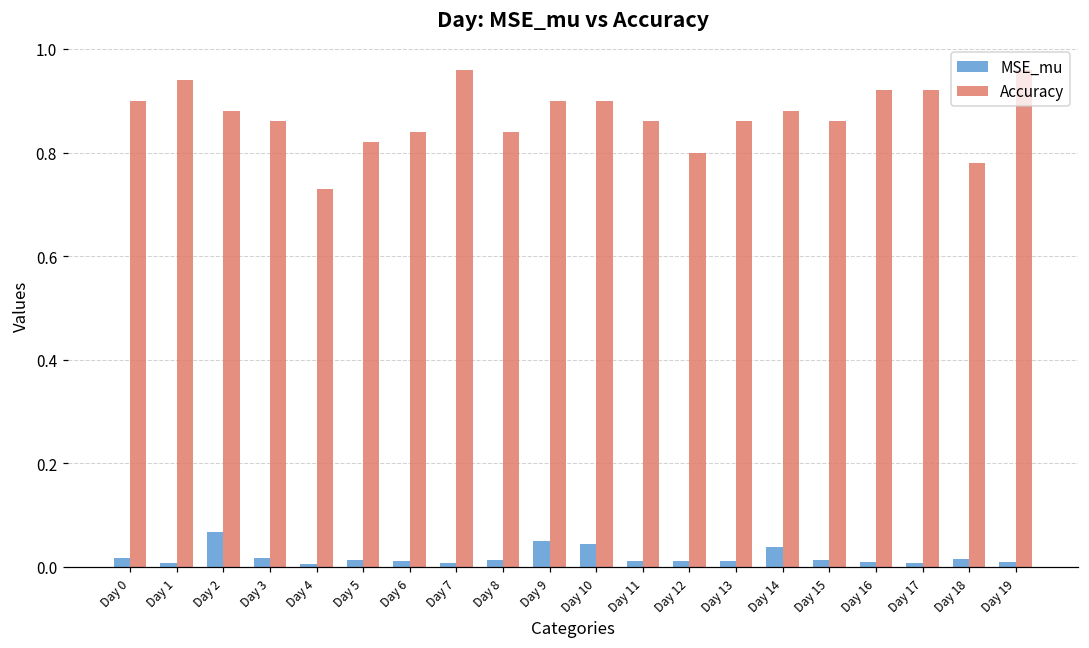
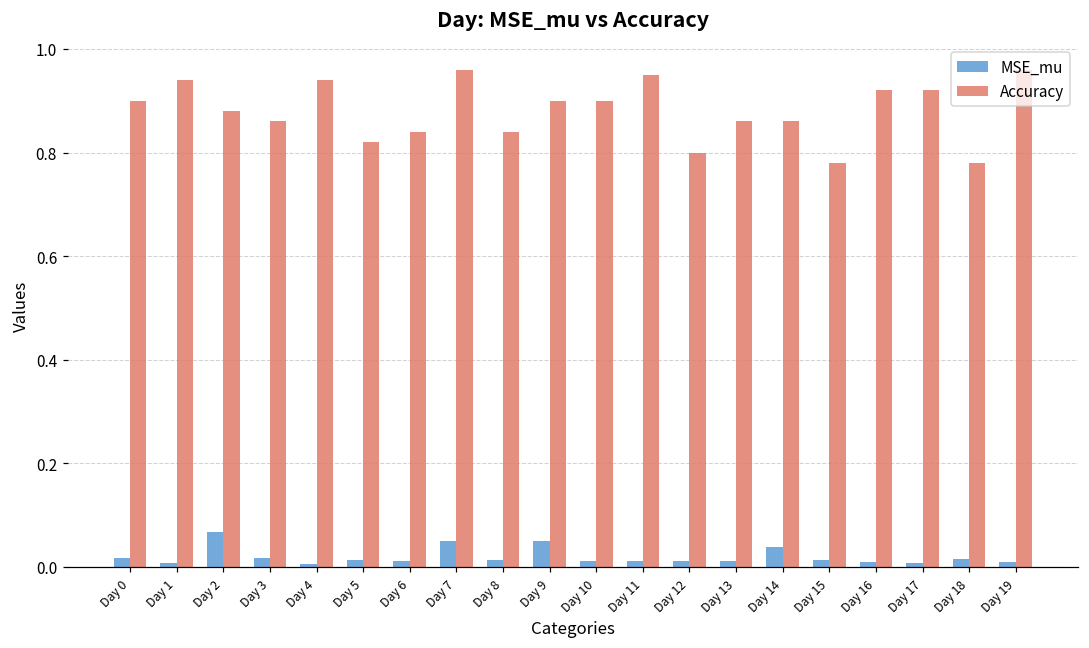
  {
    "MSE_mu": {
      "Day 0": 0.02,
      "Day 1": 0.01,
      "Day 2": 0.07,
      "Day 3": 0.02,
      "Day 4": 0.01,
      "Day 5": 0.01,
      "Day 6": 0.01,
-     "Day 7": 0.01,
+     "Day 7": 0.05,
      "Day 8": 0.01,
      "Day 9": 0.05,
-     "Day 10": 0.04,
+     "Day 10": 0.01,
      "Day 11": 0.01,
      "Day 12": 0.01,
      "Day 13": 0.01,
      "Day 14": 0.04,
      "Day 15": 0.01,
      "Day 16": 0.01,
      "Day 17": 0.01,
      "Day 18": 0.01,
      "Day 19": 0.01
    },
    "Accuracy": {
      "Day 0": 0.90,
      "Day 1": 0.94,
      "Day 2": 0.88,
      "Day 3": 0.86,
-     "Day 4": 0.73,
+     "Day 4": 0.94,
      "Day 5": 0.82,
      "Day 6": 0.84,
      "Day 7": 0.96,
      "Day 8": 0.84,
      "Day 9": 0.90,
      "Day 10": 0.90,
-     "Day 11": 0.86,
+     "Day 11": 0.95,
      "Day 12": 0.80,
      "Day 13": 0.86,
-     "Day 14": 0.88,
-     "Day 15": 0.86,
+     "Day 14": 0.86,
+     "Day 15": 0.78,
      "Day 16": 0.92,
      "Day 17": 0.92,
      "Day 18": 0.78
    }
  }
